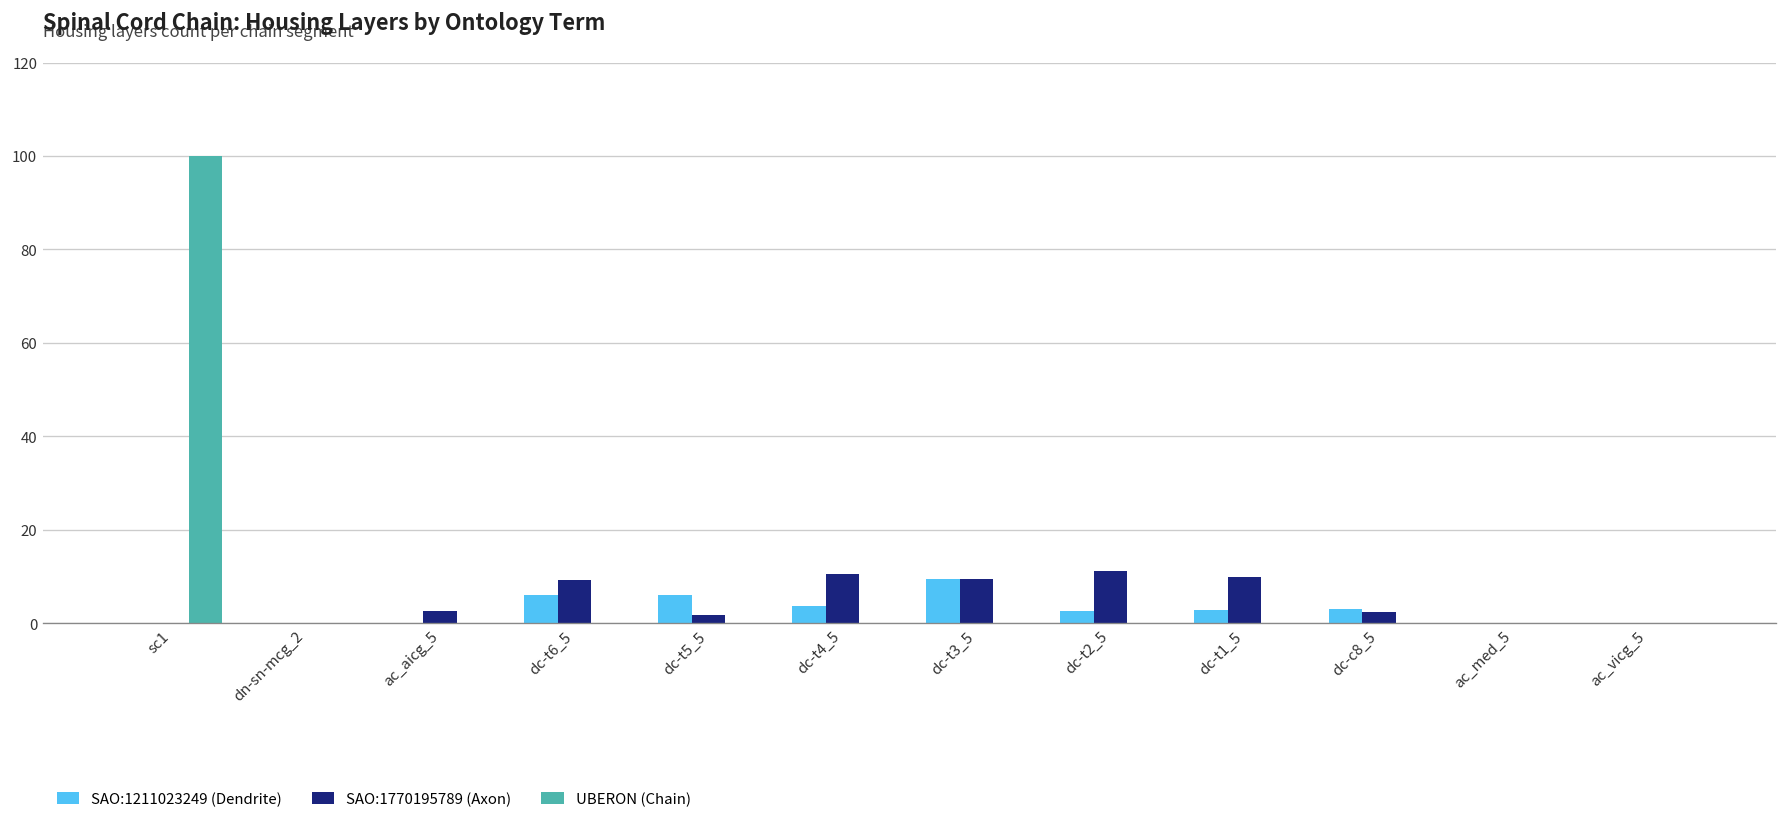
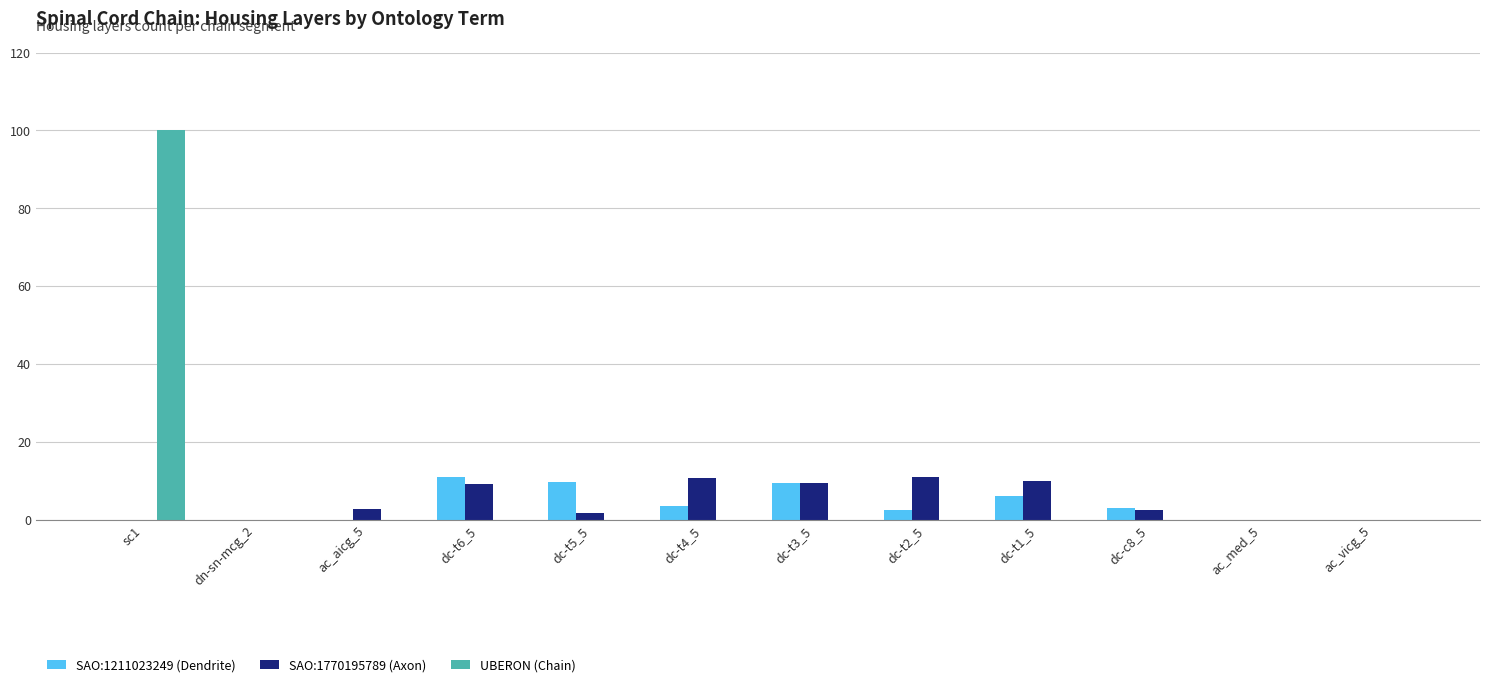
  {
    "SAO:1211023249 (Dendrite)": {
      "sc1": 0,
      "dn-sn-mcg_2": 0,
      "ac_aicg_5": 0,
-     "dc-t6_5": 6,
-     "dc-t5_5": 6,
+     "dc-t6_5": 11,
+     "dc-t5_5": 10,
      "dc-t4_5": 4,
      "dc-t3_5": 10,
      "dc-t2_5": 3,
-     "dc-t1_5": 3,
+     "dc-t1_5": 6,
      "dc-c8_5": 3,
      "ac_med_5": 0,
      "ac_vicg_5": 0
    },
    "SAO:1770195789 (Axon)": {
      "sc1": 0,
      "dn-sn-mcg_2": 0,
      "ac_aicg_5": 3,
      "dc-t6_5": 9,
      "dc-t5_5": 2,
      "dc-t4_5": 11,
      "dc-t3_5": 10,
      "dc-t2_5": 11,
      "dc-t1_5": 10,
      "dc-c8_5": 3,
      "ac_med_5": 0,
      "ac_vicg_5": 0
    },
    "UBERON (Chain)": {
      "sc1": 100,
      "dn-sn-mcg_2": 0,
      "ac_aicg_5": 0,
      "dc-t6_5": 0,
      "dc-t5_5": 0,
      "dc-t4_5": 0,
      "dc-t3_5": 0,
      "dc-t2_5": 0,
      "dc-t1_5": 0,
      "dc-c8_5": 0,
      "ac_med_5": 0,
      "ac_vicg_5": 0
    }
  }
